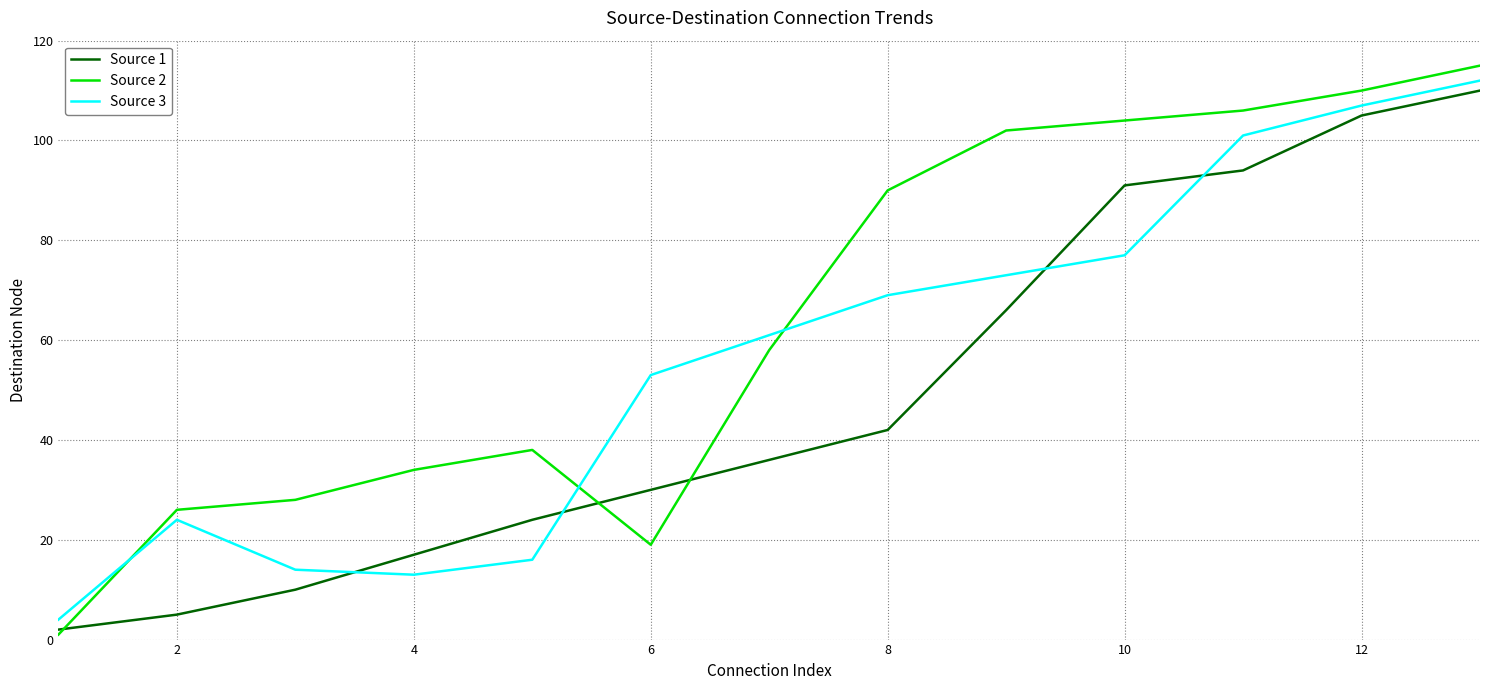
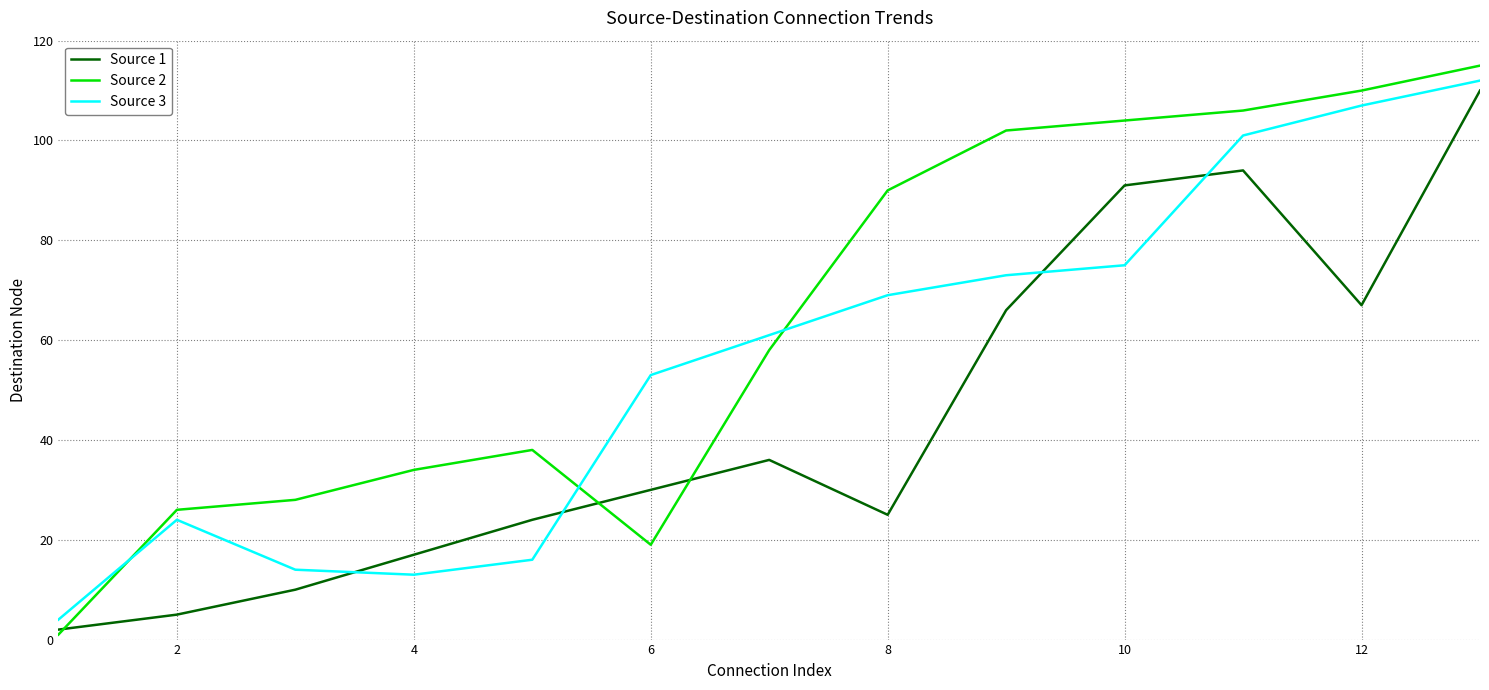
  {
    "Source 1": {
      "2": 5,
      "4": 17,
      "6": 30,
-     "8": 42,
+     "8": 25,
      "10": 91,
-     "12": 105
+     "12": 67
    },
    "Source 2": {
      "2": 26,
      "4": 34,
      "6": 19,
      "8": 90,
      "10": 104,
      "12": 110
    },
    "Source 3": {
      "2": 24,
      "4": 13,
      "6": 53,
      "8": 69,
-     "10": 77,
+     "10": 75,
      "12": 107
    }
  }
